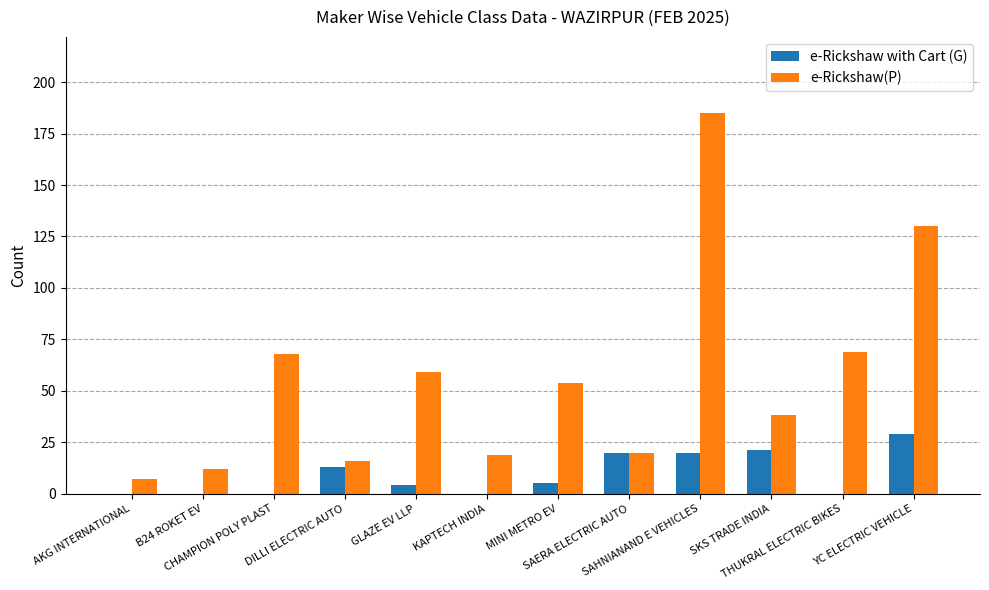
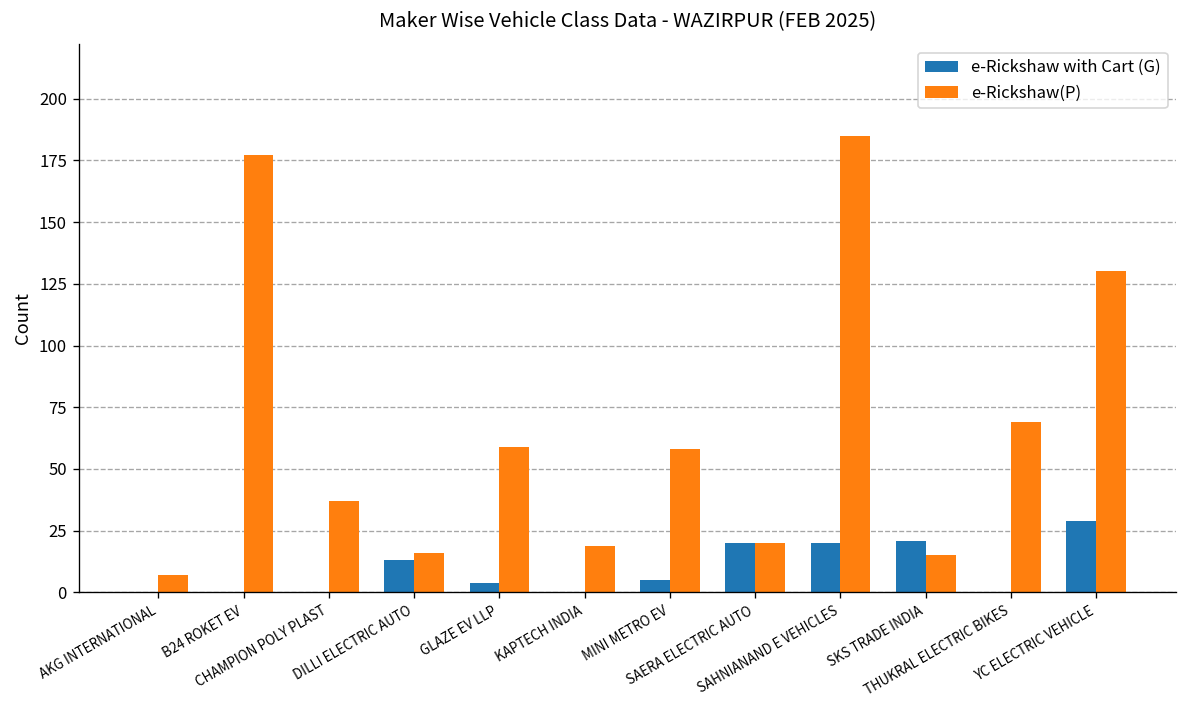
  {
    "e-Rickshaw with Cart (G)": {
      "AKG INTERNATIONAL": 0,
      "B24 ROKET EV": 0,
      "CHAMPION POLY PLAST": 0,
      "DILLI ELECTRIC AUTO": 13,
      "GLAZE EV LLP": 4,
      "KAPTECH INDIA": 0,
      "MINI METRO EV": 5,
      "SAERA ELECTRIC AUTO": 20,
      "SAHNIANAND E VEHICLES": 20,
      "SKS TRADE INDIA": 21,
      "THUKRAL ELECTRIC BIKES": 0,
      "YC ELECTRIC VEHICLE": 29
    },
    "e-Rickshaw(P)": {
      "AKG INTERNATIONAL": 7,
-     "B24 ROKET EV": 12,
-     "CHAMPION POLY PLAST": 68,
+     "B24 ROKET EV": 177,
+     "CHAMPION POLY PLAST": 37,
      "DILLI ELECTRIC AUTO": 16,
      "GLAZE EV LLP": 59,
      "KAPTECH INDIA": 19,
-     "MINI METRO EV": 54,
+     "MINI METRO EV": 58,
      "SAERA ELECTRIC AUTO": 20,
      "SAHNIANAND E VEHICLES": 185,
-     "SKS TRADE INDIA": 38,
+     "SKS TRADE INDIA": 15,
      "THUKRAL ELECTRIC BIKES": 69,
      "YC ELECTRIC VEHICLE": 130
    }
  }
